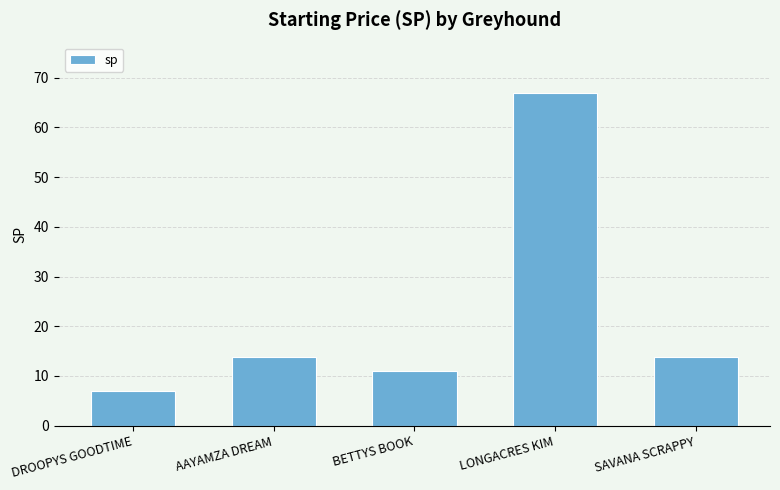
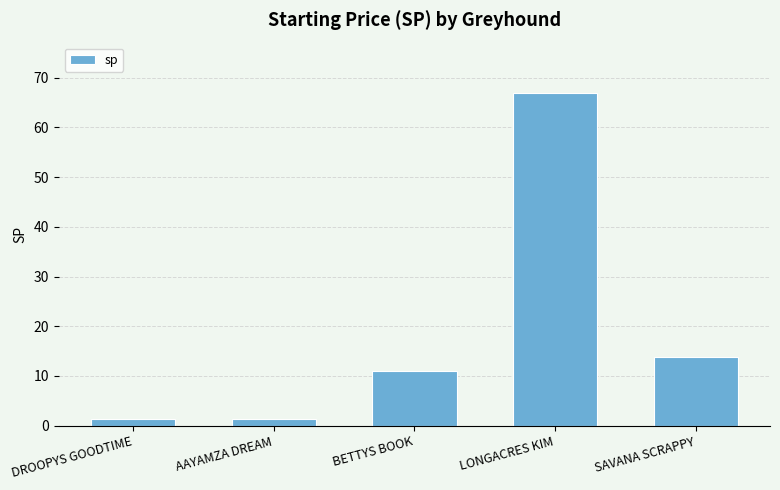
  {
-   "DROOPYS GOODTIME": 7,
-   "AAYAMZA DREAM": 14,
+   "DROOPYS GOODTIME": 1,
+   "AAYAMZA DREAM": 1,
    "BETTYS BOOK": 11,
    "LONGACRES KIM": 67,
    "SAVANA SCRAPPY": 14
  }
